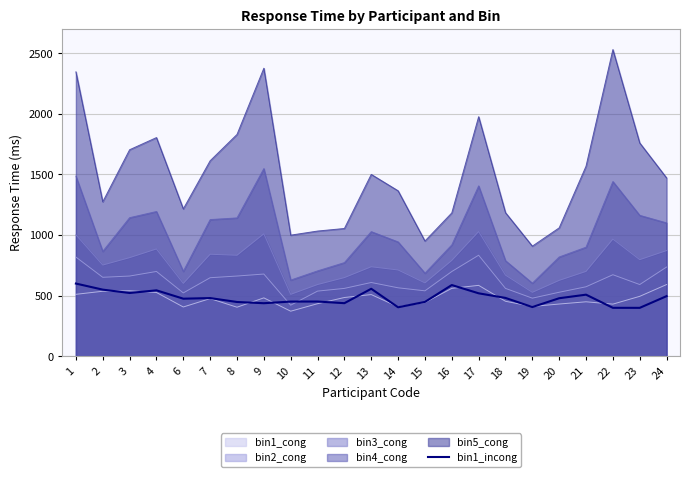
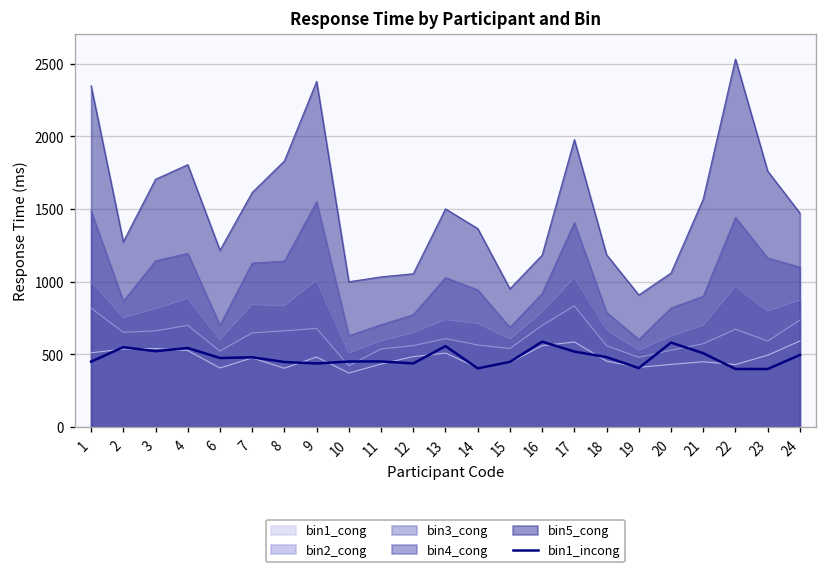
  {
    "bin1_incong": {
-     "1": 600,
+     "1": 450,
      "6": 480,
      "8": 450,
      "9": 440,
      "10": 450,
      "12": 440,
      "13": 560,
      "16": 590,
      "17": 520,
      "18": 480,
-     "20": 480,
+     "20": 580,
      "21": 510,
      "22": 400,
      "23": 400,
      "24": 500
    }
  }
